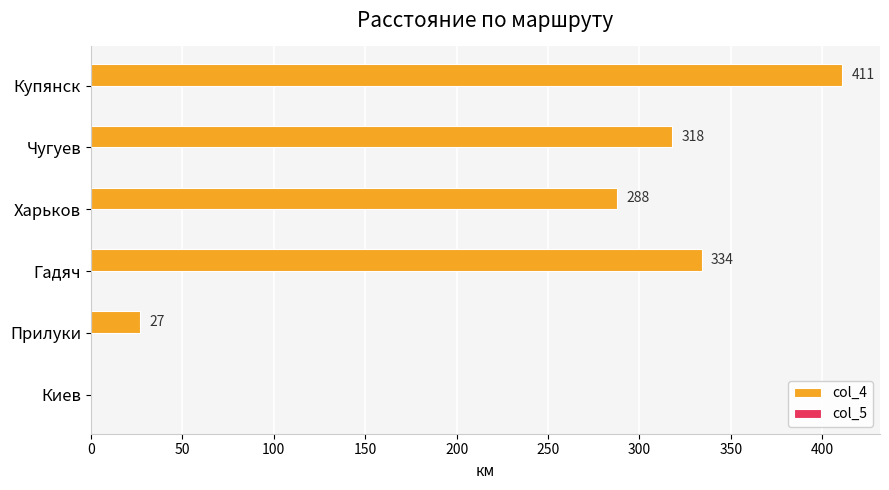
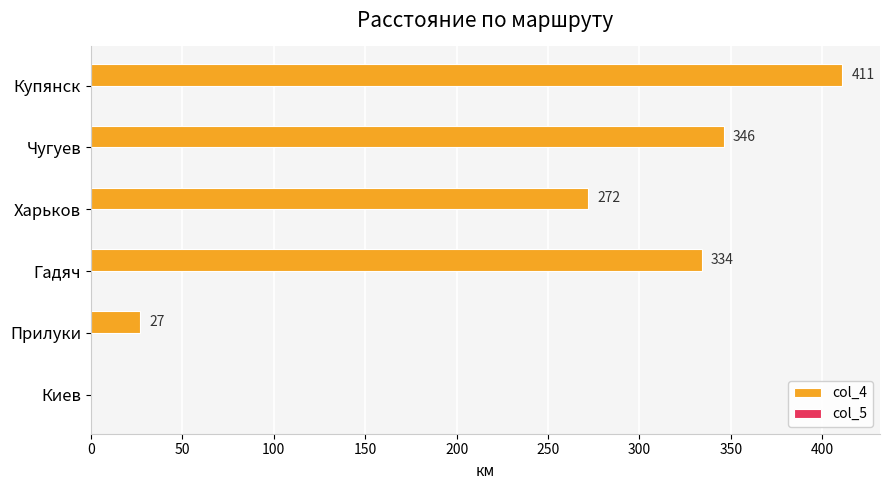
  {
    "col_4": {
      "Купянск": 411,
-     "Чугуев": 318,
-     "Харьков": 288,
+     "Чугуев": 346,
+     "Харьков": 272,
      "Гадяч": 334,
      "Прилуки": 27
    },
    "col_5": {
      "Купянск": 0,
      "Чугуев": 0,
      "Харьков": 0,
      "Гадяч": 0,
      "Прилуки": 0,
      "Киев": 0
    }
  }
